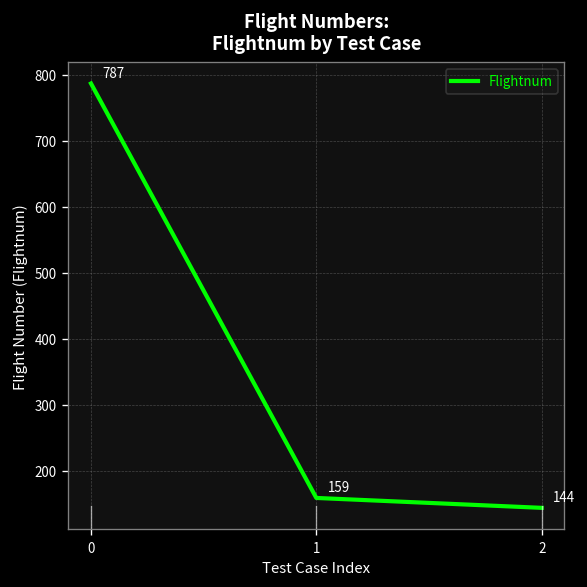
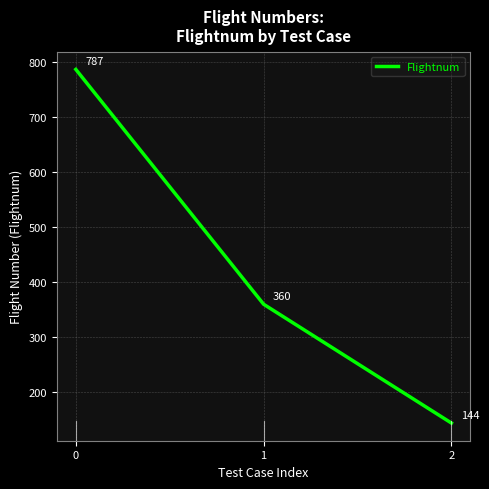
  {
    "0": 787,
-   "1": 159,
+   "1": 360,
    "2": 144
  }
